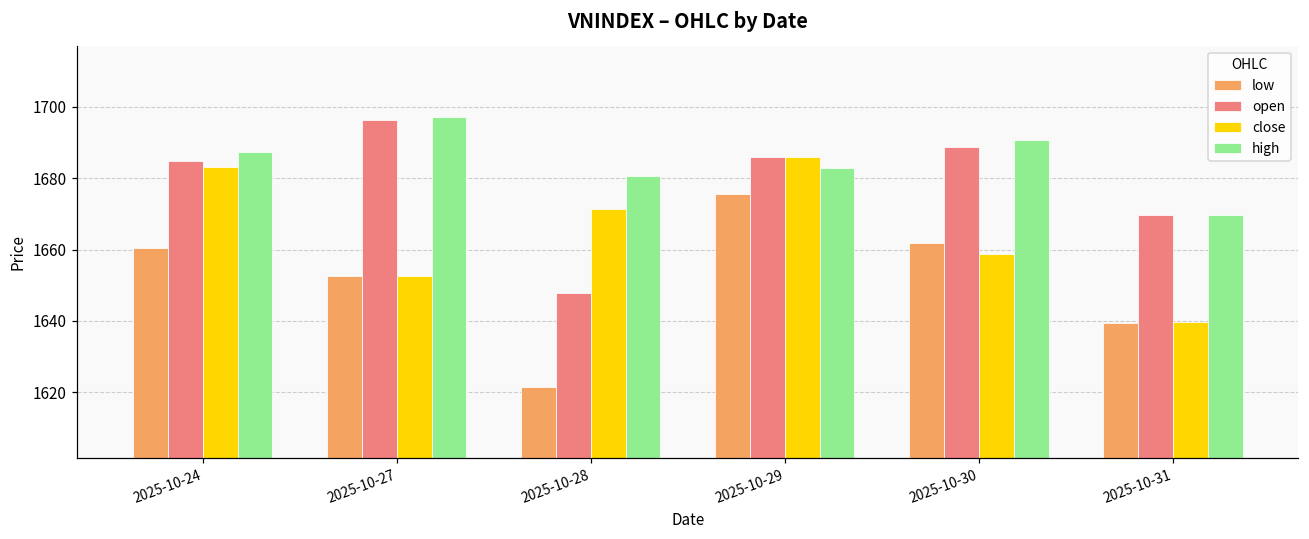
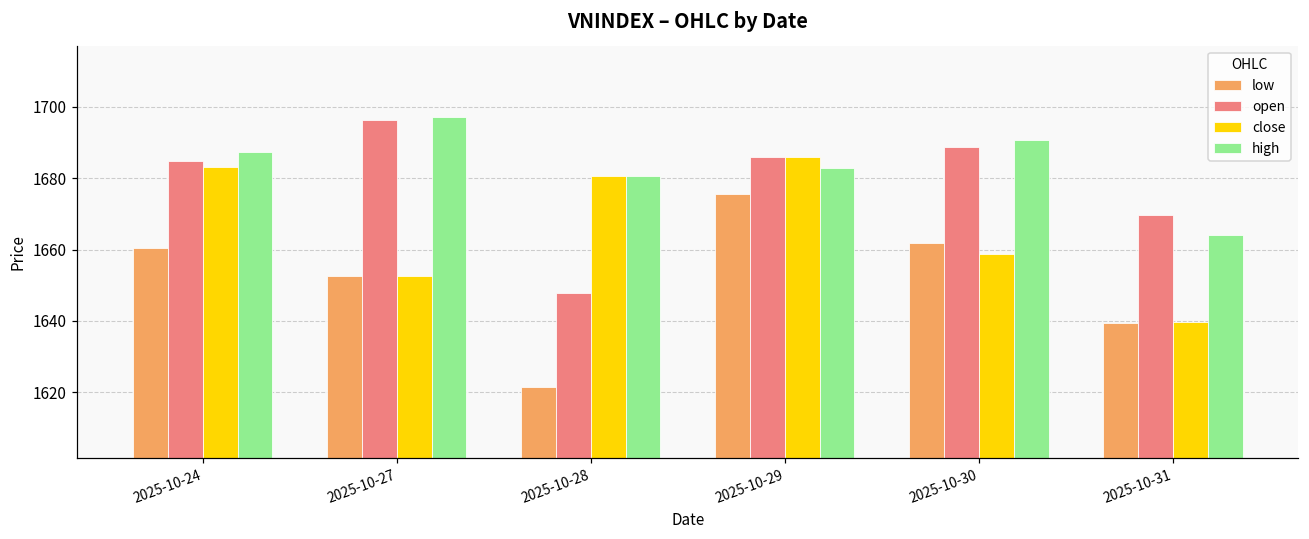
  {
    "close": {
      "2025-10-24": 1683,
      "2025-10-27": 1653,
-     "2025-10-28": 1671,
+     "2025-10-28": 1681,
      "2025-10-29": 1686,
      "2025-10-30": 1659,
      "2025-10-31": 1640
    },
    "high": {
      "2025-10-24": 1687,
      "2025-10-27": 1697,
      "2025-10-28": 1681,
      "2025-10-29": 1683,
      "2025-10-30": 1691,
-     "2025-10-31": 1670
+     "2025-10-31": 1664
    }
  }
